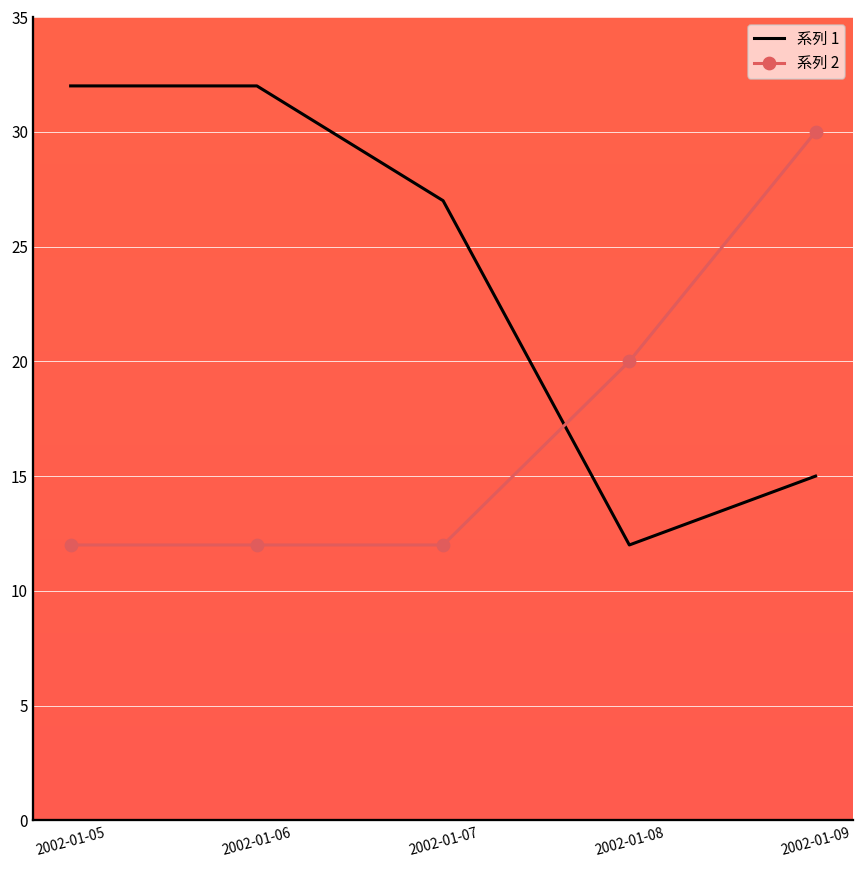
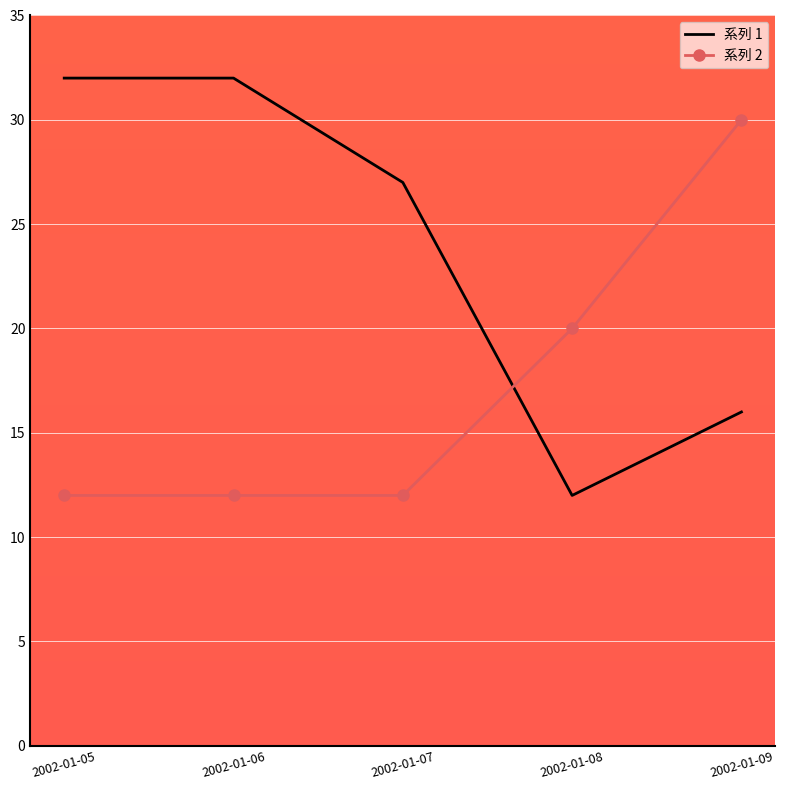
  {
    "系列 1": {
      "2002-01-05": 32,
      "2002-01-06": 32,
      "2002-01-07": 27,
      "2002-01-08": 12,
-     "2002-01-09": 15
+     "2002-01-09": 16
    },
    "系列 2": {
      "2002-01-05": 12,
      "2002-01-06": 12,
      "2002-01-07": 12,
      "2002-01-08": 20,
      "2002-01-09": 30
    }
  }
